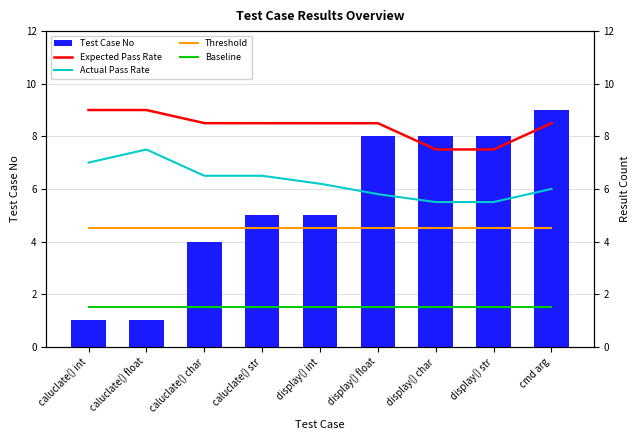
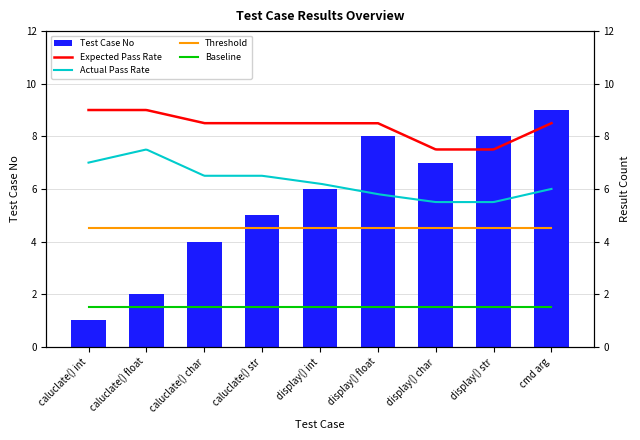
  {
    "Test Case No": {
      "caluclate() int": 1,
-     "caluclate() float": 1,
+     "caluclate() float": 2,
      "caluclate() char": 4,
      "caluclate() str": 5,
-     "display() int": 5,
+     "display() int": 6,
      "display() float": 8,
-     "display() char": 8,
+     "display() char": 7,
      "display() str": 8,
      "cmd arg": 9
    },
    "Expected Pass Rate": {
      "caluclate() int": 9.0,
      "cmd arg": 8.5
    },
    "Actual Pass Rate": {
      "caluclate() int": 7.0,
      "cmd arg": 6.0
    },
    "Threshold": {
      "caluclate() int": 4.5,
      "cmd arg": 4.5
    },
    "Baseline": {
      "caluclate() int": 1.5,
      "cmd arg": 1.5
    }
  }
